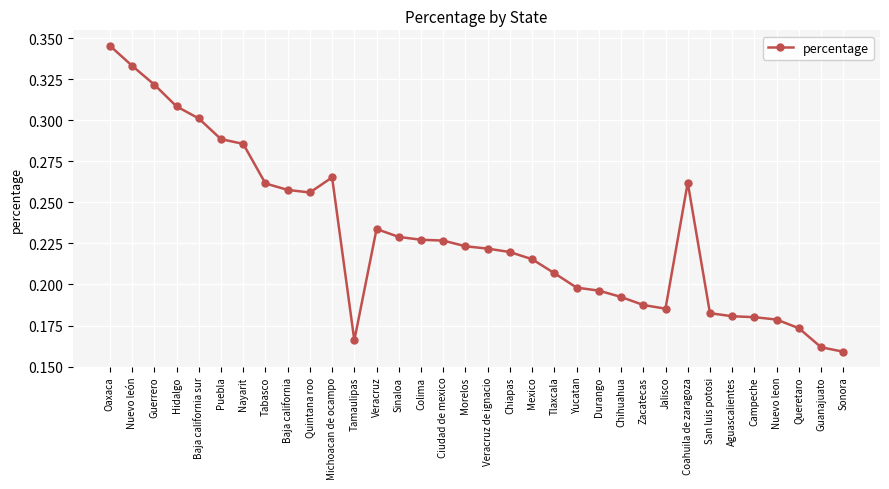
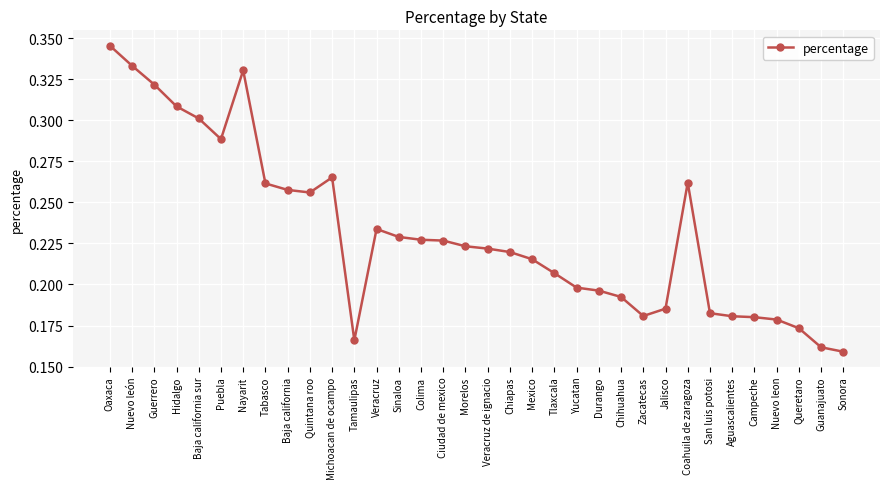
  {
    "Oaxaca": 0.346,
    "Nuevo león": 0.333,
    "Guerrero": 0.322,
    "Hidalgo": 0.309,
    "Baja california sur": 0.301,
    "Puebla": 0.289,
-   "Nayarit": 0.286,
+   "Nayarit": 0.331,
    "Tabasco": 0.262,
    "Baja california": 0.258,
    "Quintana roo": 0.256,
    "Michoacan de ocampo": 0.265,
    "Tamaulipas": 0.166,
    "Veracruz": 0.234,
    "Sinaloa": 0.229,
    "Colima": 0.227,
    "Ciudad de mexico": 0.227,
    "Morelos": 0.223,
    "Veracruz de ignacio": 0.222,
    "Chiapas": 0.220,
    "Mexico": 0.215,
    "Tlaxcala": 0.207,
    "Yucatan": 0.198,
    "Durango": 0.196,
    "Chihuahua": 0.192,
-   "Zacatecas": 0.188,
+   "Zacatecas": 0.181,
    "Jalisco": 0.185,
    "Coahuila de zaragoza": 0.262,
    "San luis potosi": 0.183,
    "Aguascalientes": 0.181,
    "Campeche": 0.180,
    "Nuevo leon": 0.179,
    "Queretaro": 0.173,
    "Guanajuato": 0.162,
    "Sonora": 0.159
  }
